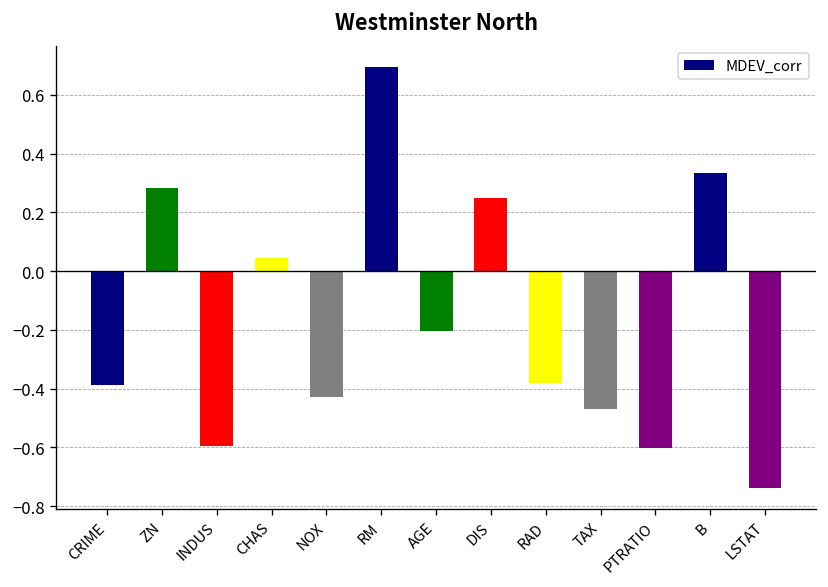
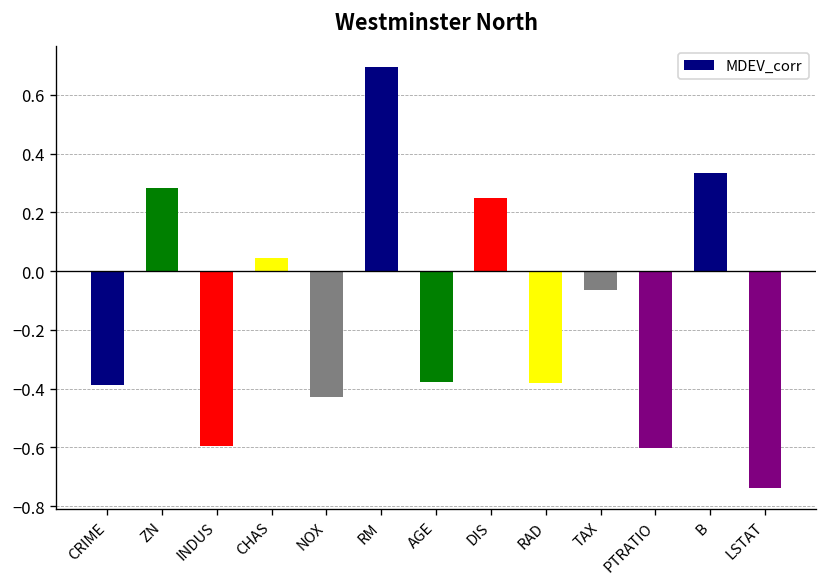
  {
    "CRIME": -0.39,
    "ZN": 0.28,
    "INDUS": -0.59,
    "CHAS": 0.05,
    "NOX": -0.43,
    "RM": 0.70,
-   "AGE": -0.21,
+   "AGE": -0.38,
    "DIS": 0.25,
    "RAD": -0.38,
-   "TAX": -0.47,
+   "TAX": -0.07,
    "PTRATIO": -0.60,
    "B": 0.33,
    "LSTAT": -0.74
  }
